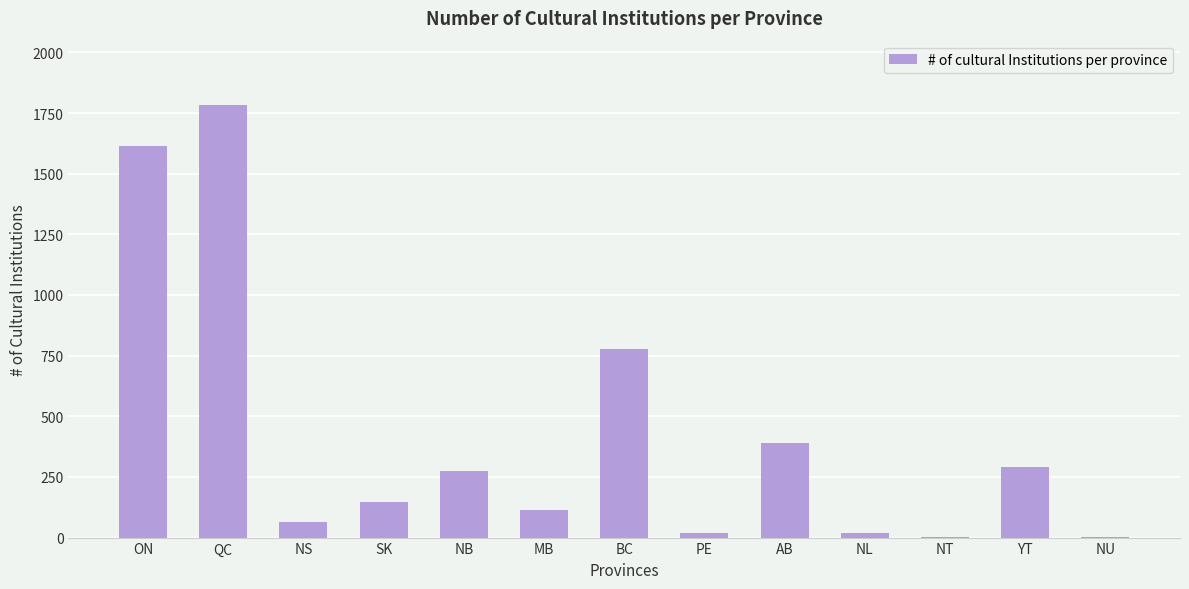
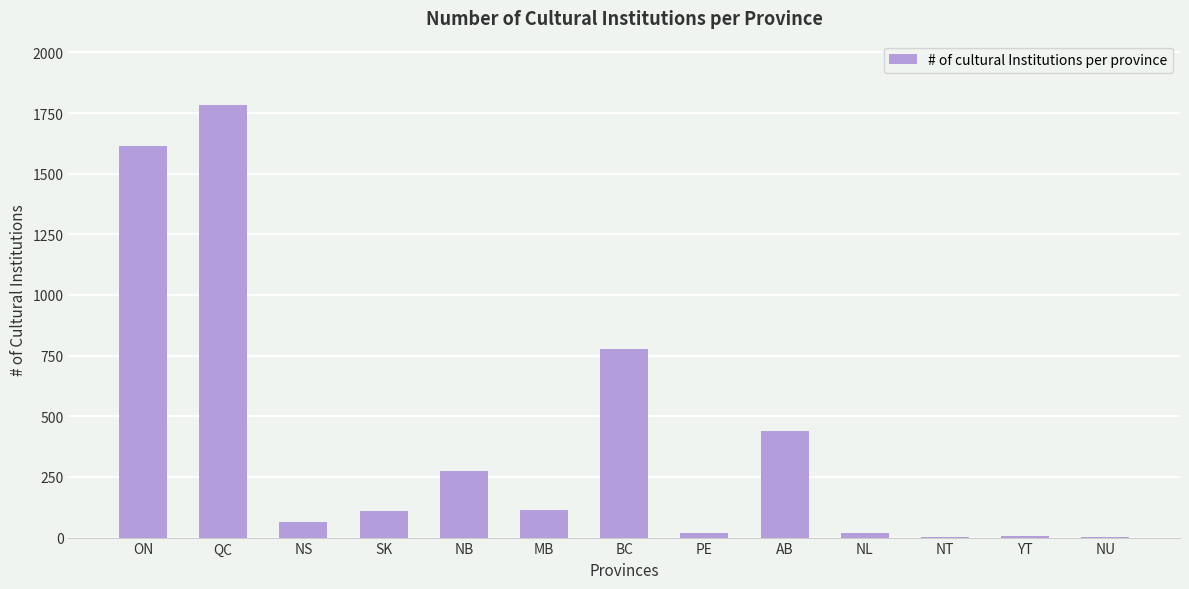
  {
    "ON": 1610,
    "QC": 1780,
    "NS": 70,
-   "SK": 150,
+   "SK": 110,
    "NB": 270,
    "MB": 120,
    "BC": 780,
    "PE": 20,
-   "AB": 390,
+   "AB": 440,
    "NL": 20,
-   "YT": 290
+   "YT": 10
  }
